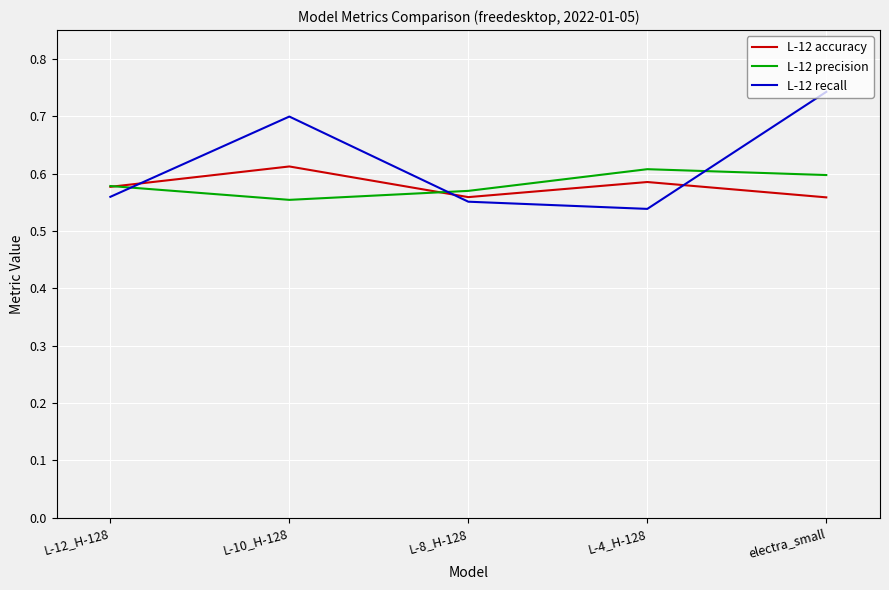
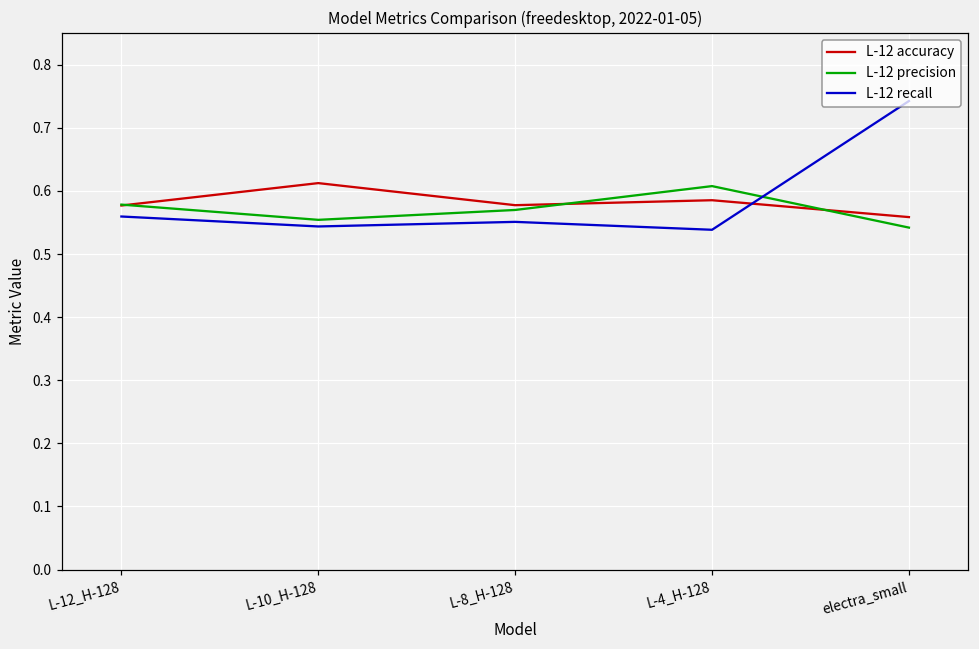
  {
    "L-12 accuracy": {
      "L-10_H-128": 0.61,
-     "L-8_H-128": 0.56,
+     "L-8_H-128": 0.58,
      "L-4_H-128": 0.59,
      "electra_small": 0.56
    },
    "L-12 precision": {
      "L-10_H-128": 0.55,
      "L-8_H-128": 0.57,
      "L-4_H-128": 0.61,
-     "electra_small": 0.60
+     "electra_small": 0.54
    },
    "L-12 recall": {
      "L-12_H-128": 0.56,
-     "L-10_H-128": 0.70,
+     "L-10_H-128": 0.54,
      "L-8_H-128": 0.55,
      "L-4_H-128": 0.54
    }
  }
